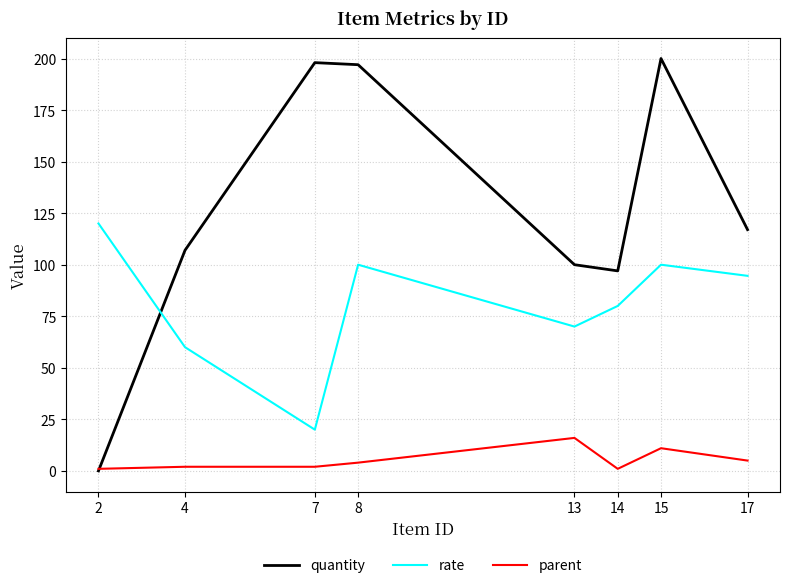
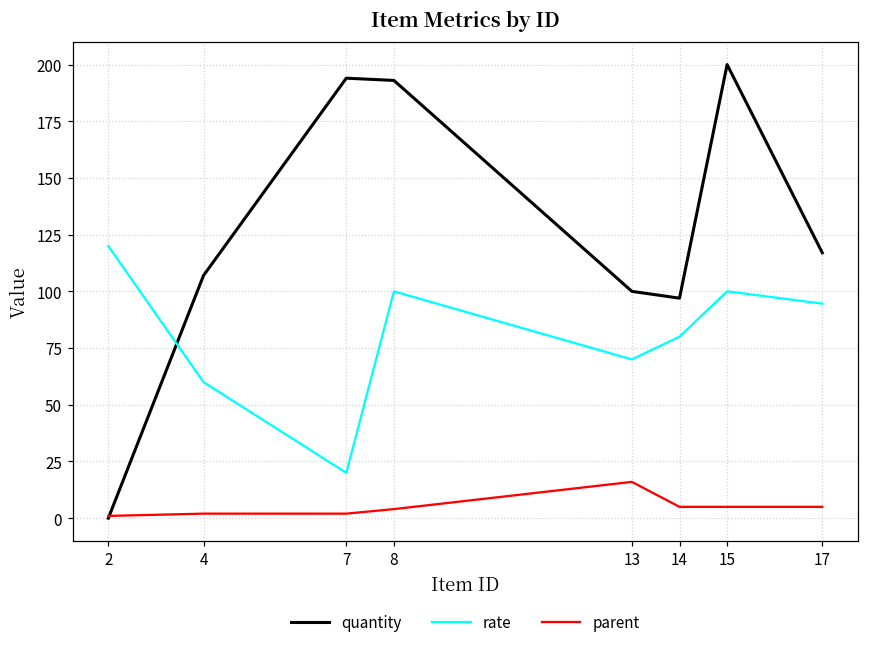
  {
    "quantity": {
      "4": 107,
-     "7": 198,
-     "8": 197,
+     "7": 194,
+     "8": 193,
      "13": 100,
      "14": 97,
      "15": 200,
      "17": 117
    },
    "rate": {
      "2": 120,
      "4": 60,
      "7": 20,
      "8": 100,
      "13": 70,
      "14": 80,
      "15": 100,
      "17": 95
    },
    "parent": {
      "4": 2,
      "7": 2,
      "8": 4,
      "13": 16,
-     "14": 1,
-     "15": 11,
+     "14": 5,
+     "15": 5,
      "17": 5
    }
  }
